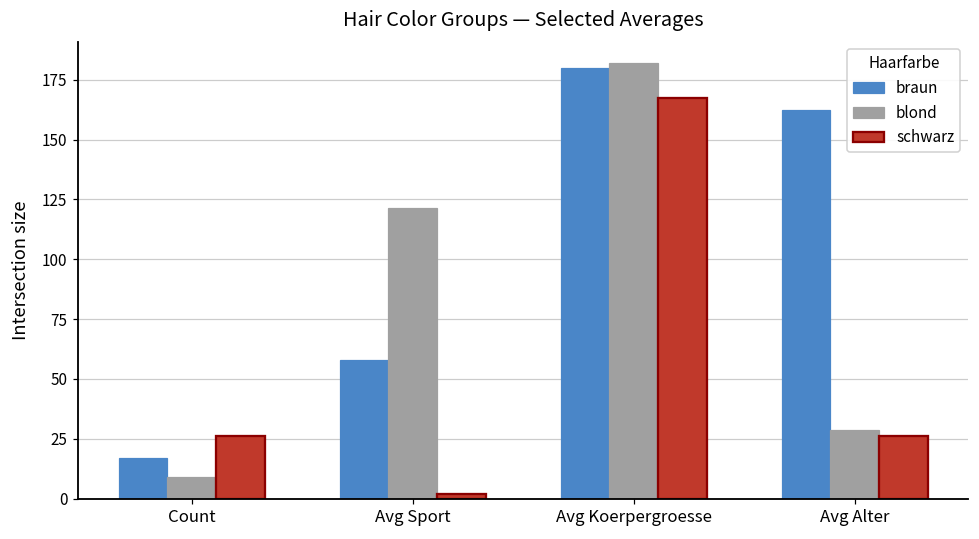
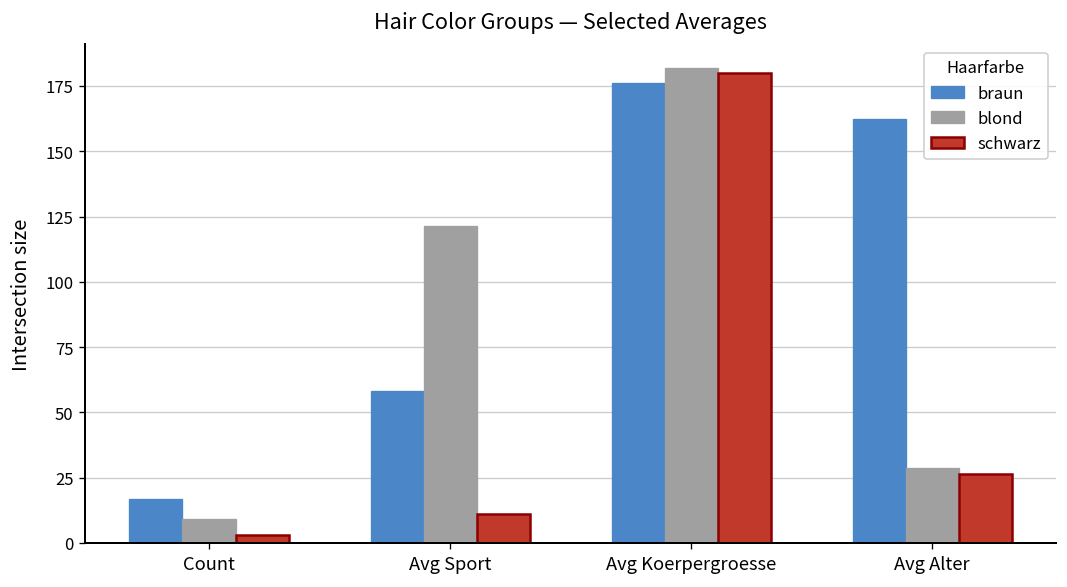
  {
    "braun": {
      "Count": 17,
      "Avg Sport": 58,
-     "Avg Koerpergroesse": 180,
+     "Avg Koerpergroesse": 176,
      "Avg Alter": 163
    },
    "blond": {
      "Count": 9,
      "Avg Sport": 121,
      "Avg Koerpergroesse": 182,
      "Avg Alter": 29
    },
    "schwarz": {
-     "Count": 26,
-     "Avg Sport": 2,
-     "Avg Koerpergroesse": 167,
+     "Count": 3,
+     "Avg Sport": 11,
+     "Avg Koerpergroesse": 180,
      "Avg Alter": 26
    }
  }
